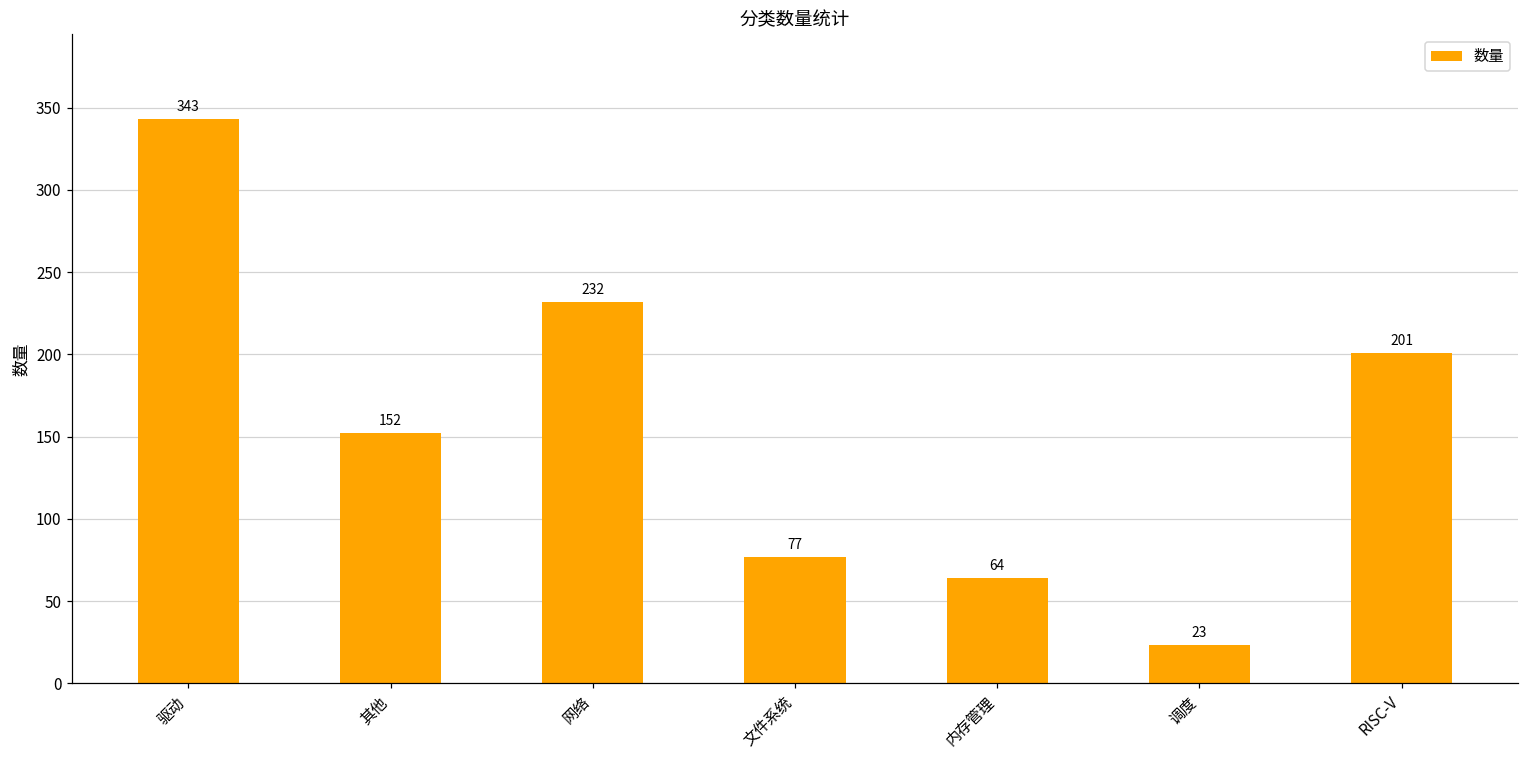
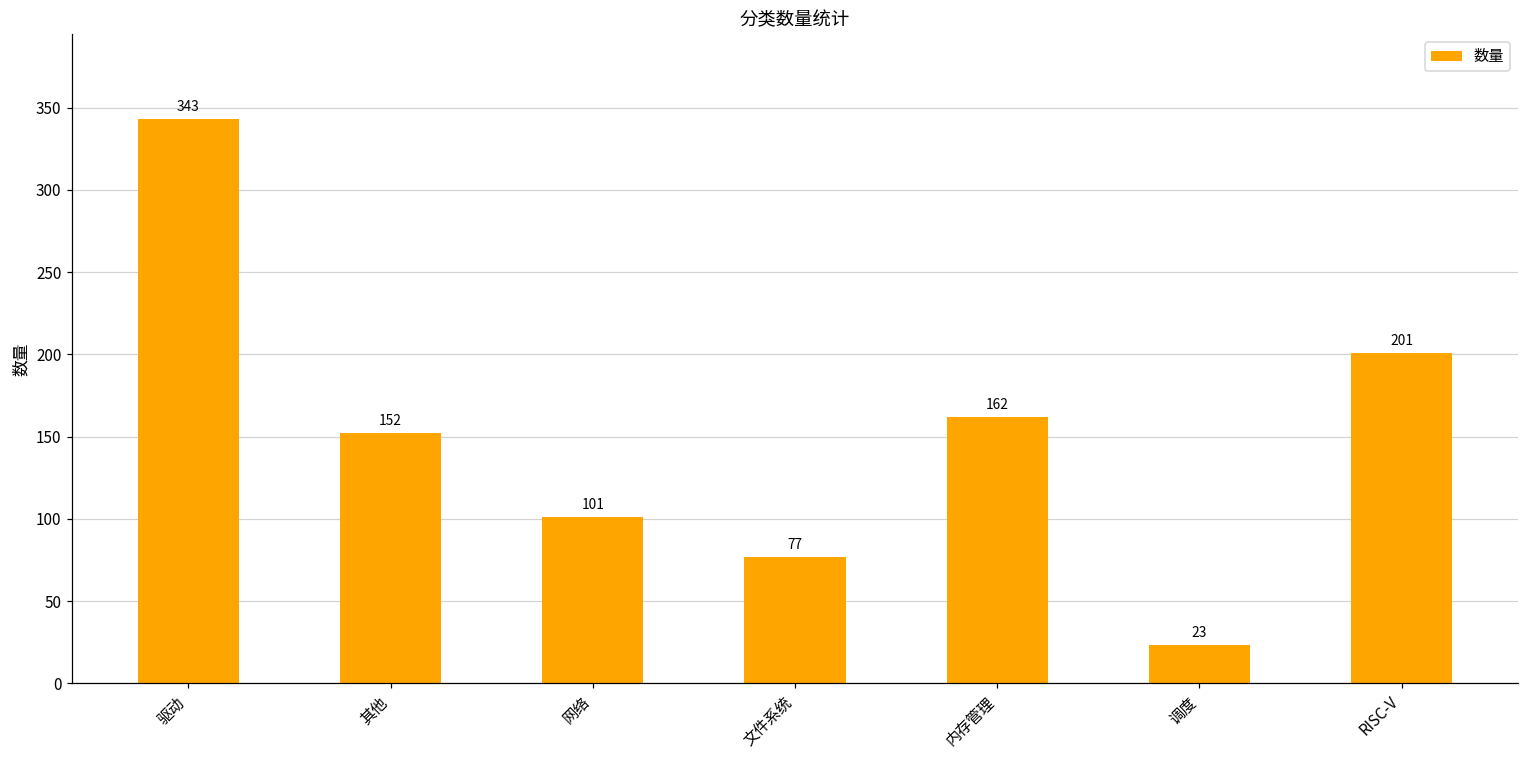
  {
    "驱动": 343,
    "其他": 152,
-   "网络": 232,
+   "网络": 101,
    "文件系统": 77,
-   "内存管理": 64,
+   "内存管理": 162,
    "调度": 23,
    "RISC-V": 201
  }
